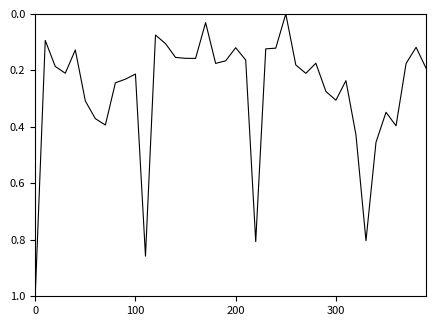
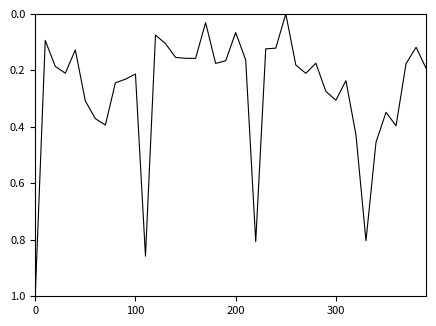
  {
    "0": 1.00,
    "100": 0.21,
-   "200": 0.12,
+   "200": 0.07,
    "300": 0.31
  }
